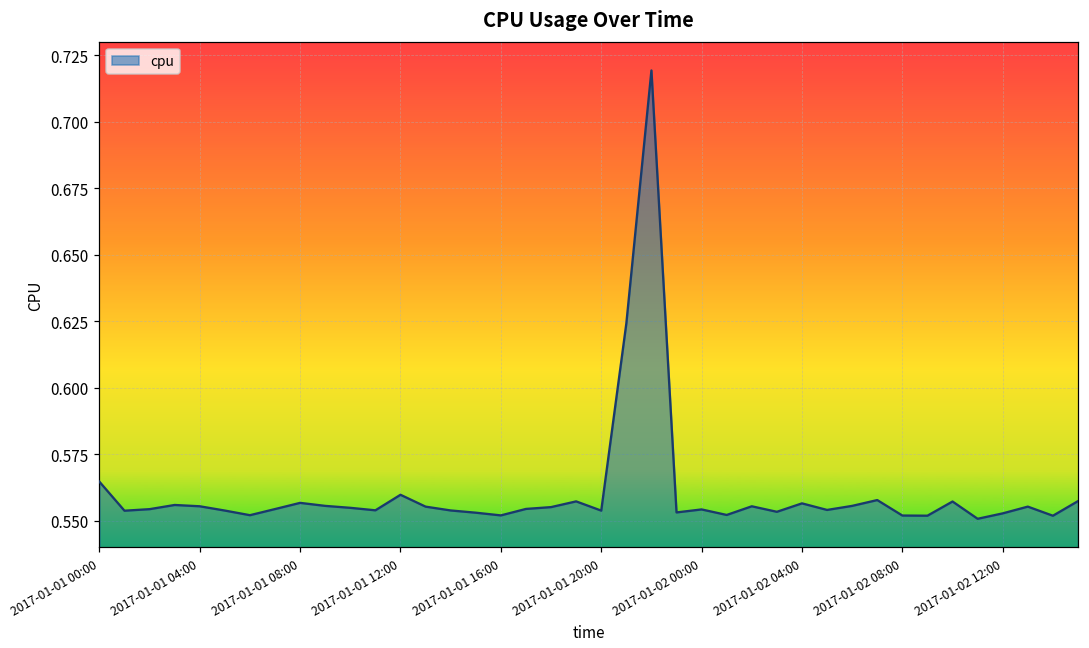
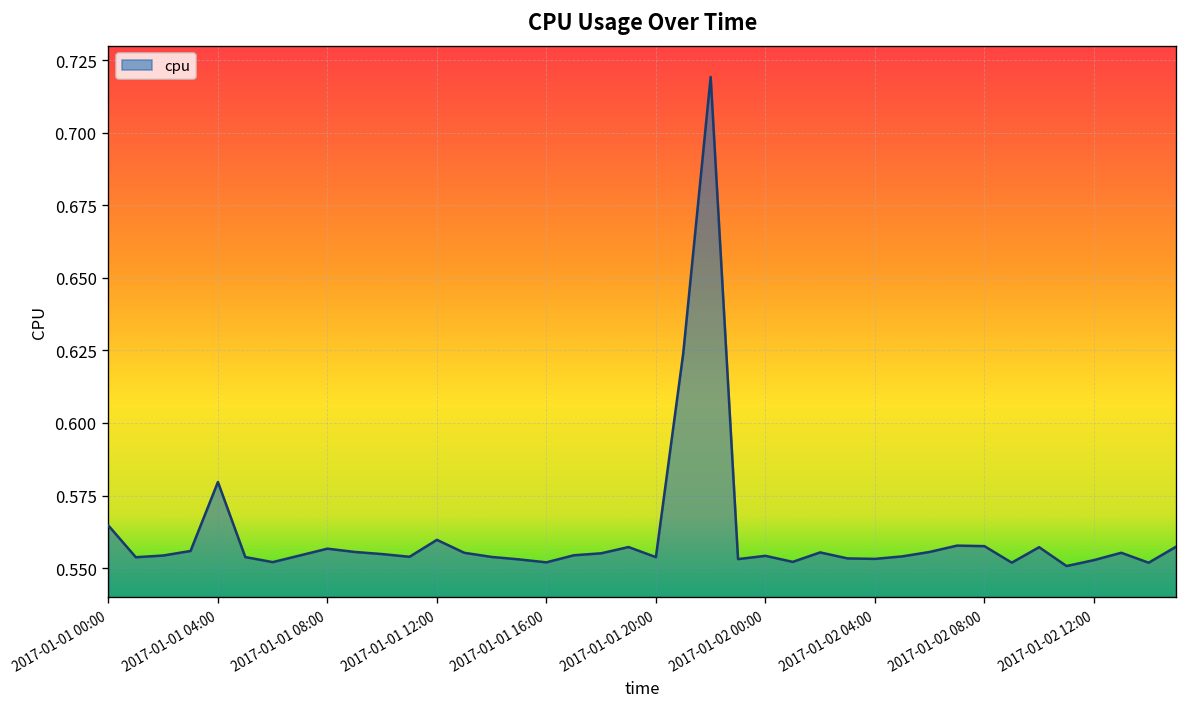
  {
    "2017-01-01 00:00": 0.565,
-   "2017-01-01 04:00": 0.555,
+   "2017-01-01 04:00": 0.580,
    "2017-01-01 08:00": 0.557,
    "2017-01-01 12:00": 0.560,
    "2017-01-01 16:00": 0.552,
    "2017-01-01 20:00": 0.554,
    "2017-01-02 00:00": 0.554,
-   "2017-01-02 04:00": 0.557,
-   "2017-01-02 08:00": 0.552,
+   "2017-01-02 04:00": 0.553,
+   "2017-01-02 08:00": 0.558,
    "2017-01-02 12:00": 0.553
  }
